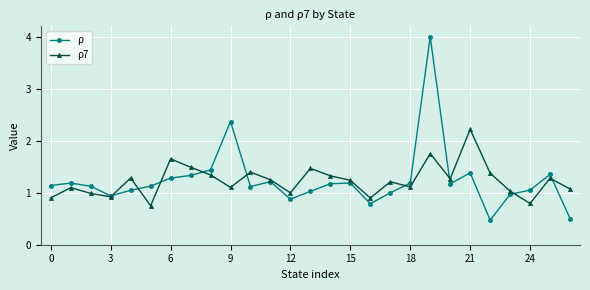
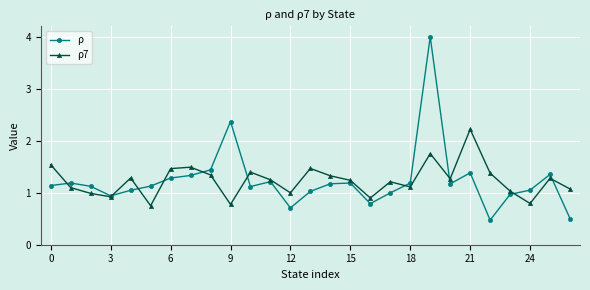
  {
    "ρ": {
      "0": 1.1,
      "6": 1.3,
      "9": 2.4,
-     "12": 0.9,
+     "12": 0.7,
      "15": 1.2,
      "18": 1.2,
      "21": 1.4,
      "24": 1.1
    },
    "ρ7": {
-     "0": 0.9,
-     "6": 1.7,
-     "9": 1.1,
+     "0": 1.5,
+     "6": 1.5,
+     "9": 0.8,
      "12": 1.0,
      "15": 1.2,
      "18": 1.1,
      "21": 2.2,
      "24": 0.8
    }
  }
